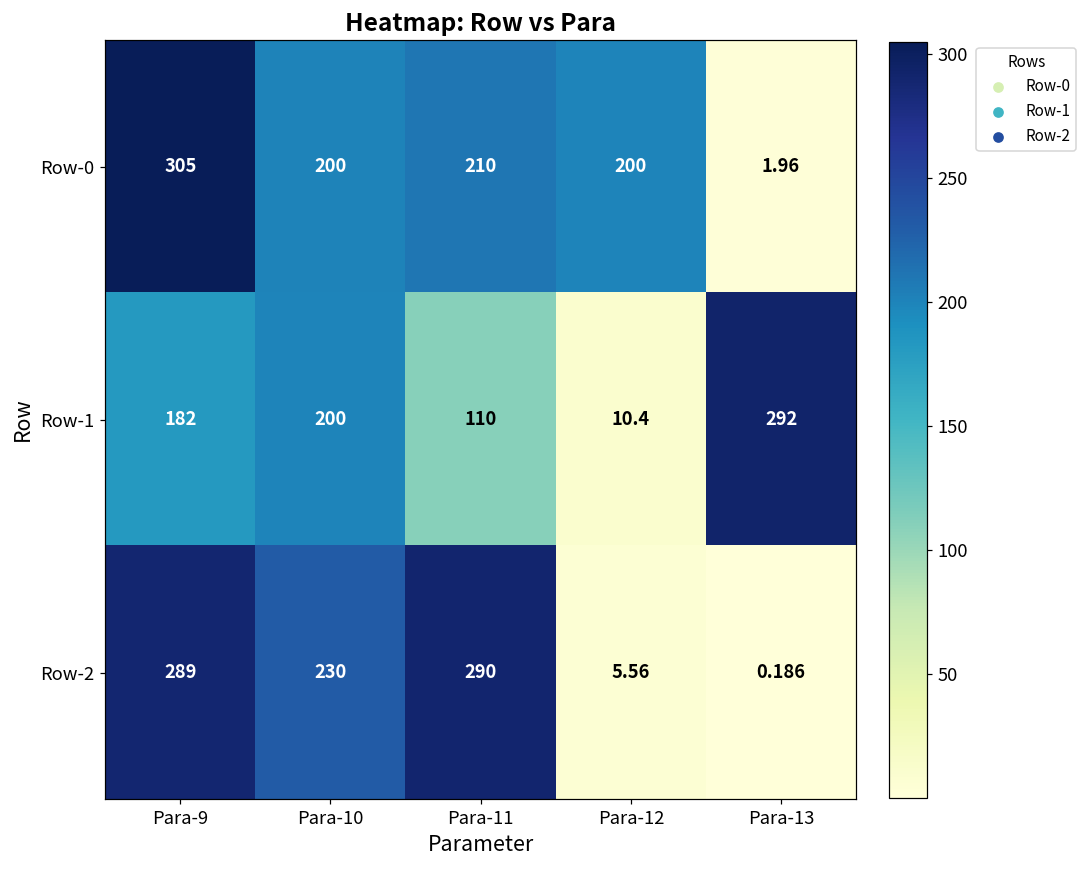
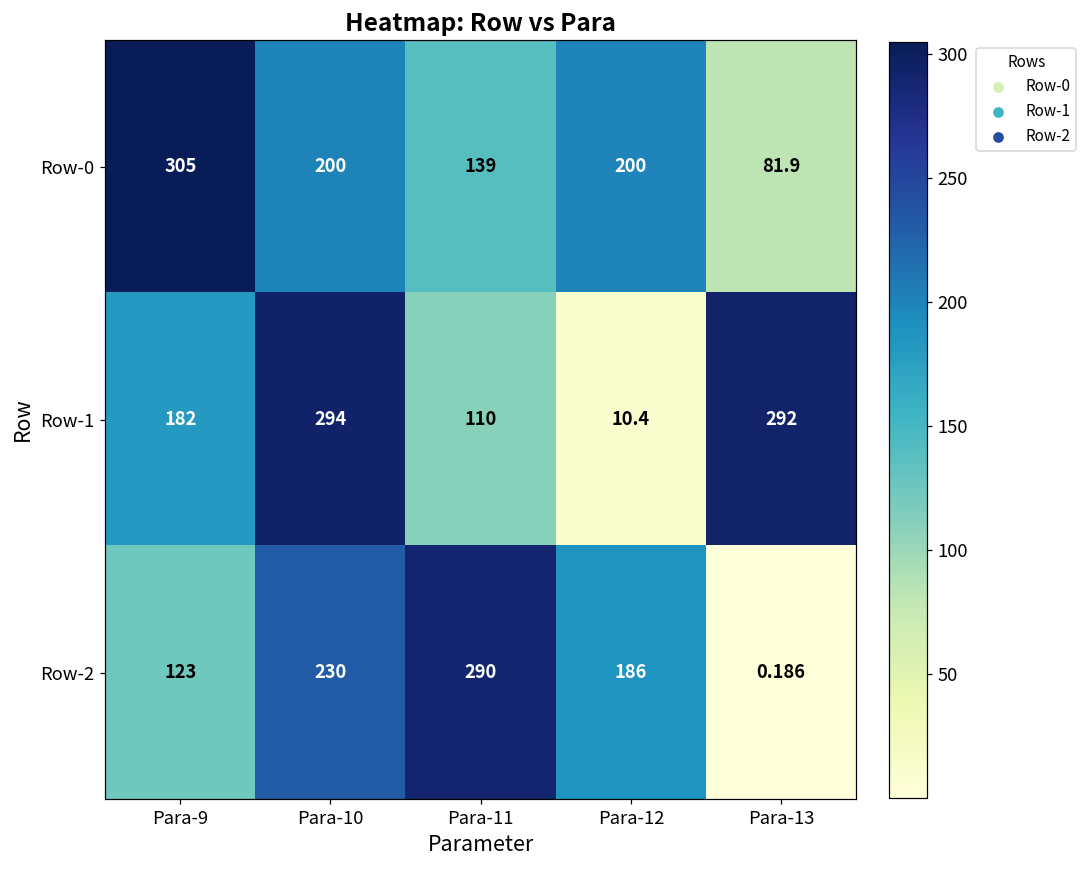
  {
    "Row-0": {
      "Para-9": 305,
      "Para-10": 200,
-     "Para-11": 210,
+     "Para-11": 139,
      "Para-12": 200,
-     "Para-13": 1.96
+     "Para-13": 81.9
    },
    "Row-1": {
      "Para-9": 182,
-     "Para-10": 200,
+     "Para-10": 294,
      "Para-11": 110,
      "Para-12": 10.4,
      "Para-13": 292
    },
    "Row-2": {
-     "Para-9": 289,
+     "Para-9": 123,
      "Para-10": 230,
      "Para-11": 290,
-     "Para-12": 5.56,
+     "Para-12": 186,
      "Para-13": 0.186
    }
  }
